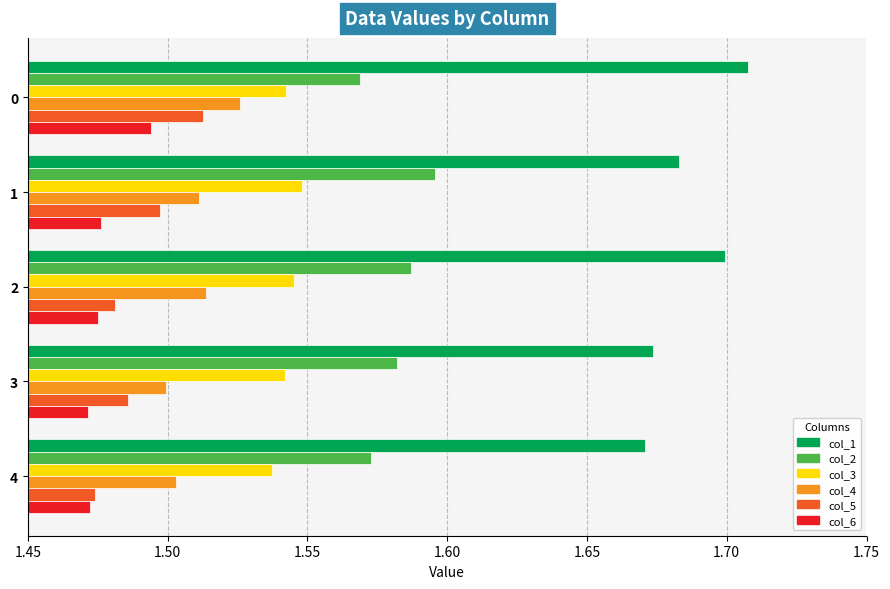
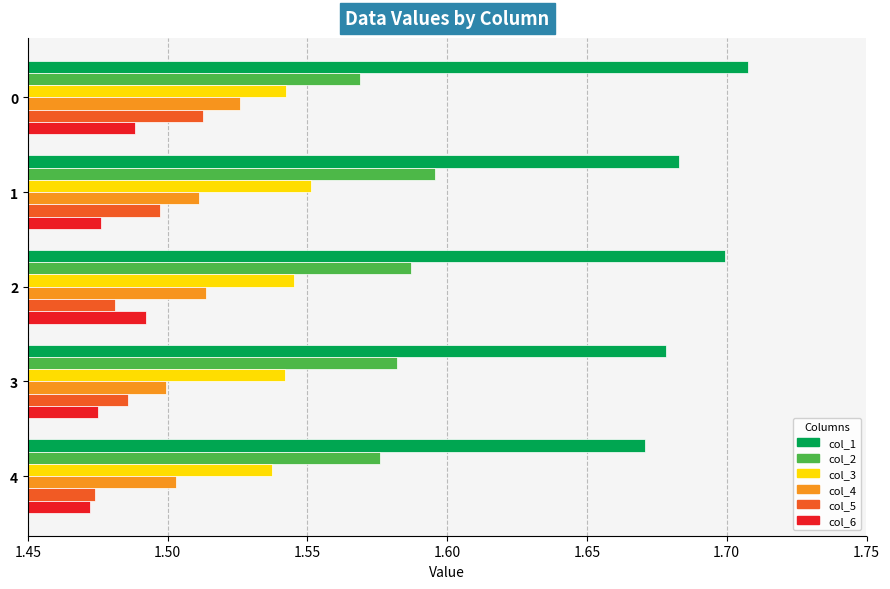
  {
    "col_1": {
      "0": 1.708,
      "1": 1.683,
      "2": 1.699,
-     "3": 1.674,
+     "3": 1.678,
      "4": 1.671
    },
    "col_2": {
      "0": 1.569,
      "1": 1.596,
      "2": 1.587,
      "3": 1.582,
-     "4": 1.573
+     "4": 1.576
    },
    "col_3": {
      "0": 1.542,
-     "1": 1.548,
+     "1": 1.551,
      "2": 1.545,
      "3": 1.542,
      "4": 1.537
    },
    "col_6": {
-     "0": 1.494,
+     "0": 1.488,
      "1": 1.476,
-     "2": 1.475,
-     "3": 1.471,
+     "2": 1.492,
+     "3": 1.475,
      "4": 1.472
    }
  }
